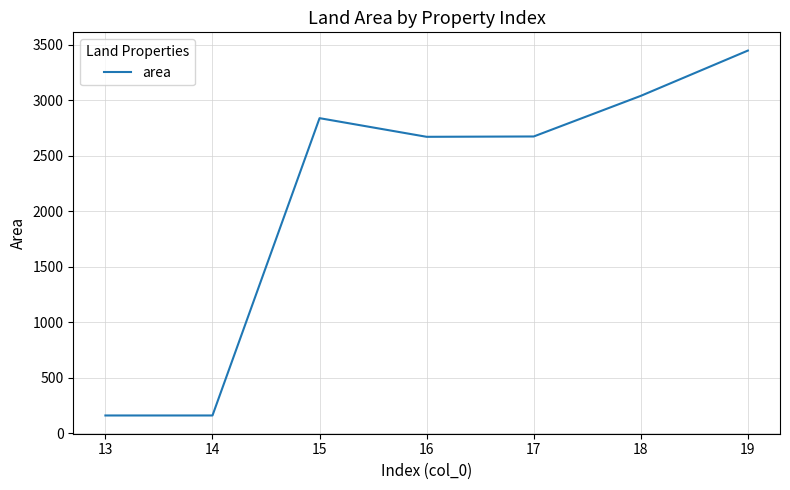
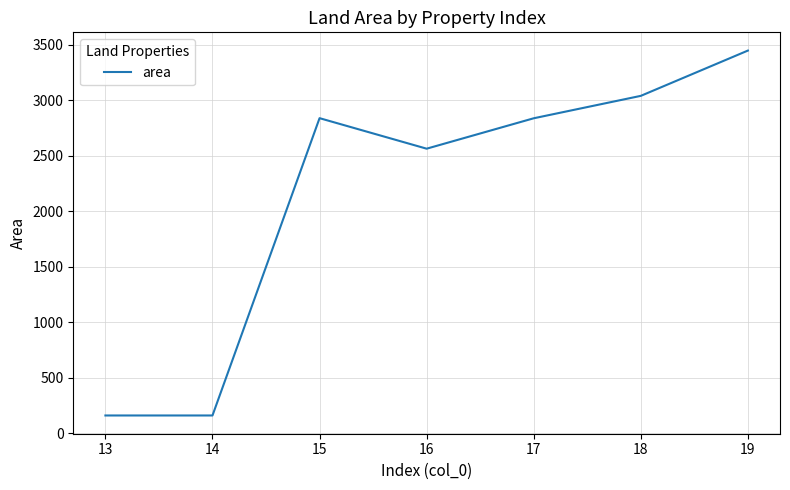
  {
    "13": 160,
    "14": 160,
    "15": 2840,
-   "16": 2670,
-   "17": 2670,
+   "16": 2560,
+   "17": 2840,
    "18": 3040,
    "19": 3450
  }
